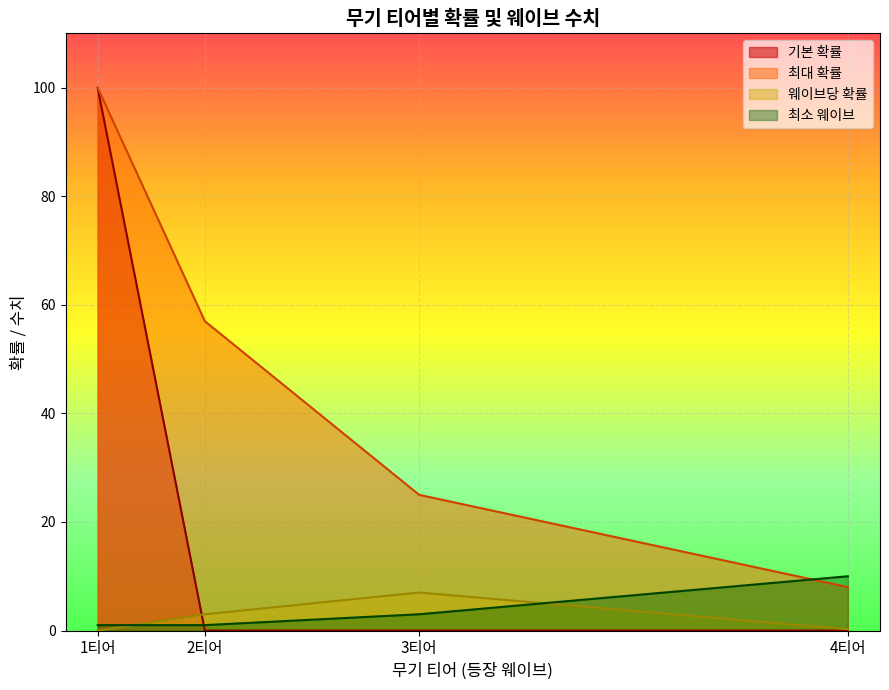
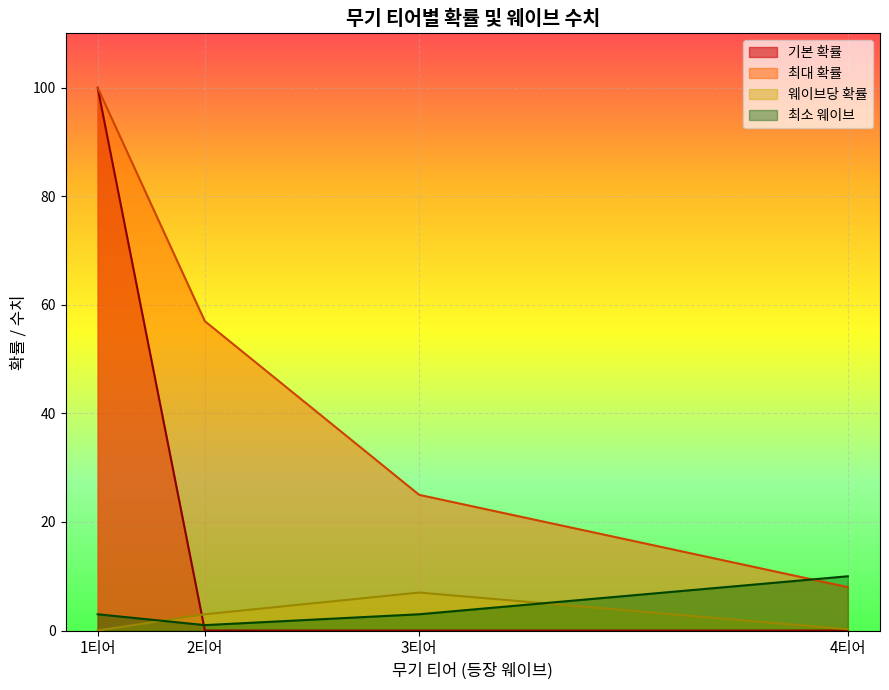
  {
    "기본 확률": {
      "2티어": 0,
      "3티어": 0
    },
    "최대 확률": {
      "2티어": 57,
      "3티어": 25,
      "4티어": 8
    },
    "웨이브당 확률": {
      "1티어": 0,
      "2티어": 3,
      "3티어": 7
    },
    "최소 웨이브": {
-     "1티어": 1,
+     "1티어": 3,
      "2티어": 1,
      "3티어": 3,
      "4티어": 10
    }
  }
